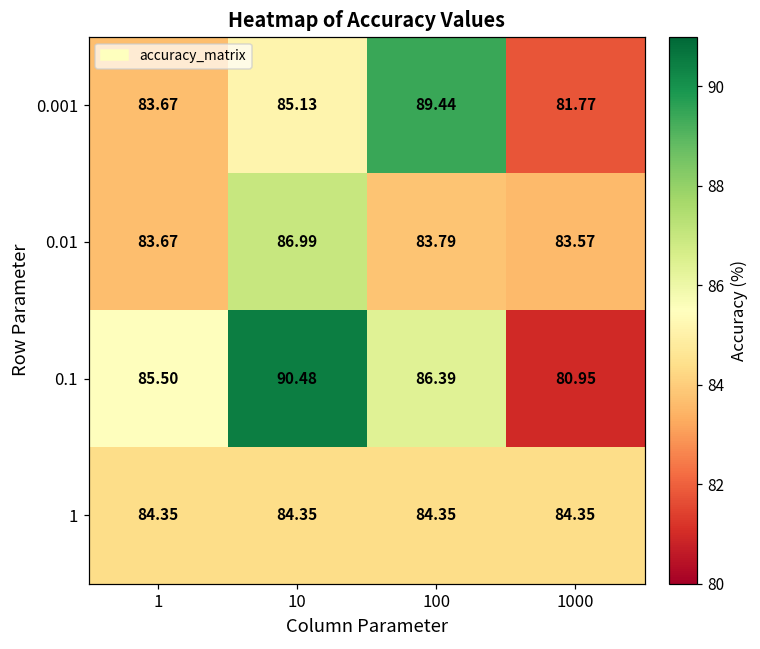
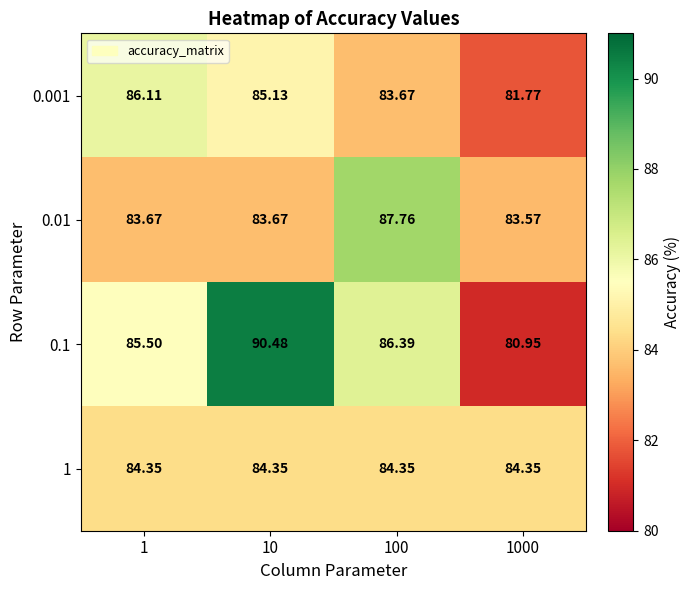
  {
    "0.001": {
-     "1": 83.67,
+     "1": 86.11,
      "10": 85.13,
-     "100": 89.44,
+     "100": 83.67,
      "1000": 81.77
    },
    "0.01": {
      "1": 83.67,
-     "10": 86.99,
-     "100": 83.79,
+     "10": 83.67,
+     "100": 87.76,
      "1000": 83.57
    },
    "0.1": {
      "1": 85.50,
      "10": 90.48,
      "100": 86.39,
      "1000": 80.95
    },
    "1": {
      "1": 84.35,
      "10": 84.35,
      "100": 84.35,
      "1000": 84.35
    }
  }
